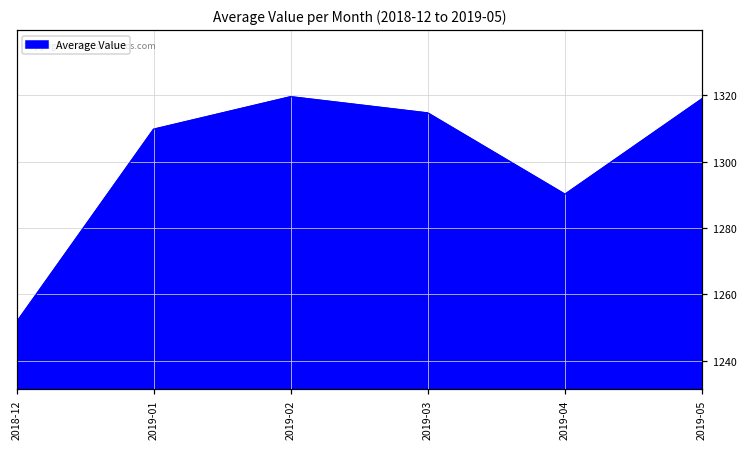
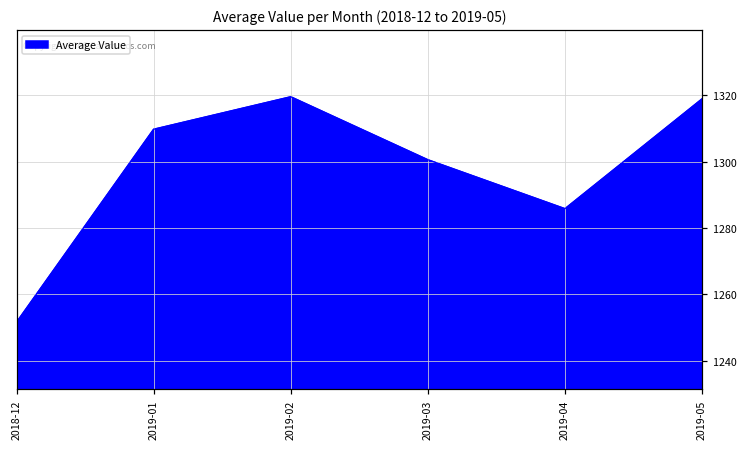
  {
    "2018-12": 1252,
    "2019-01": 1310,
    "2019-02": 1320,
-   "2019-03": 1315,
-   "2019-04": 1290,
+   "2019-03": 1301,
+   "2019-04": 1286,
    "2019-05": 1319
  }
